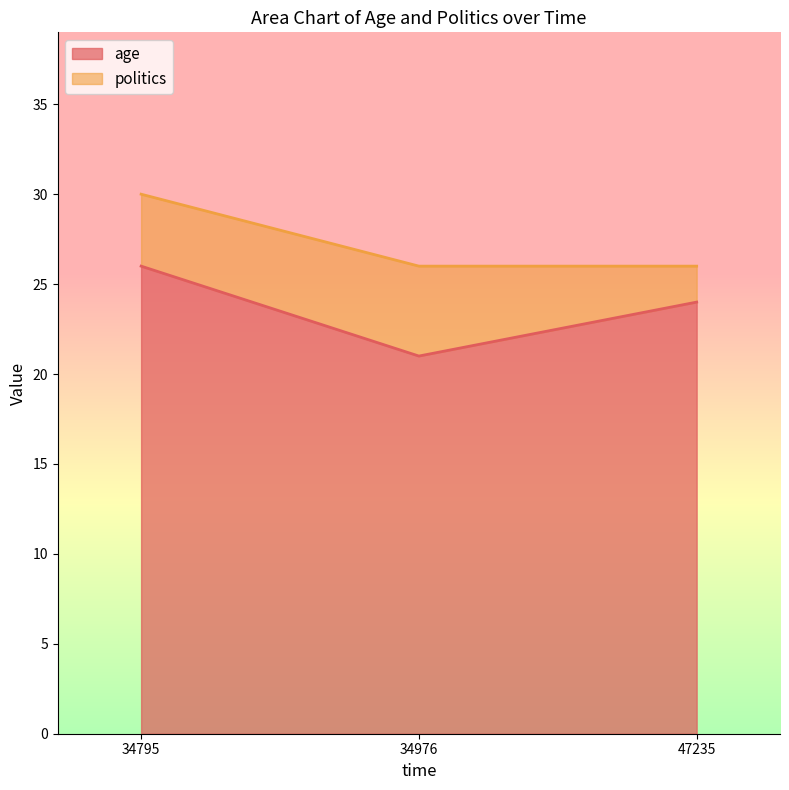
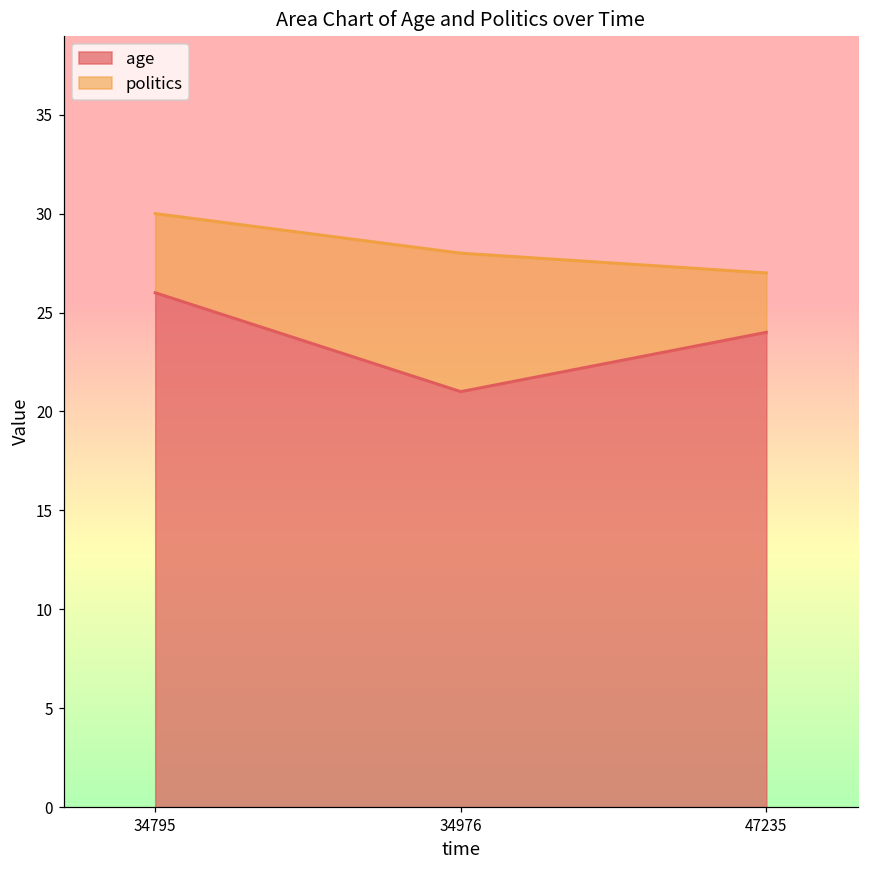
  {
    "age": {
      "34795": 26,
      "34976": 21,
      "47235": 24
    },
    "politics": {
      "34795": 4,
-     "34976": 5,
-     "47235": 2
+     "34976": 7,
+     "47235": 3
    }
  }
